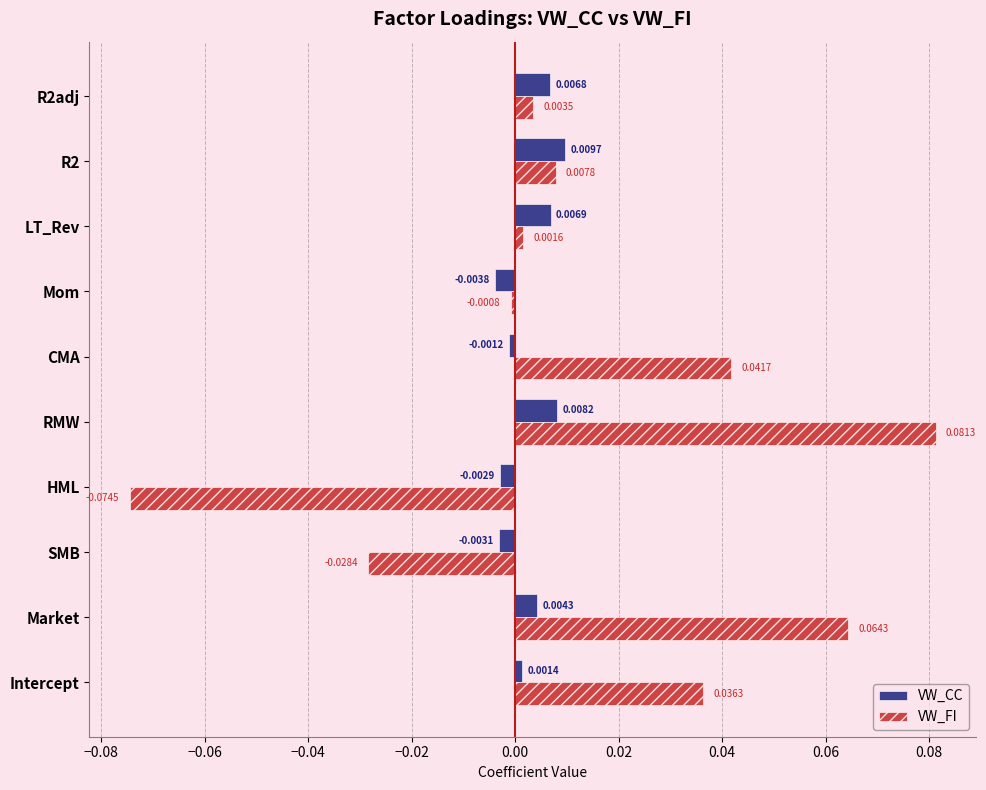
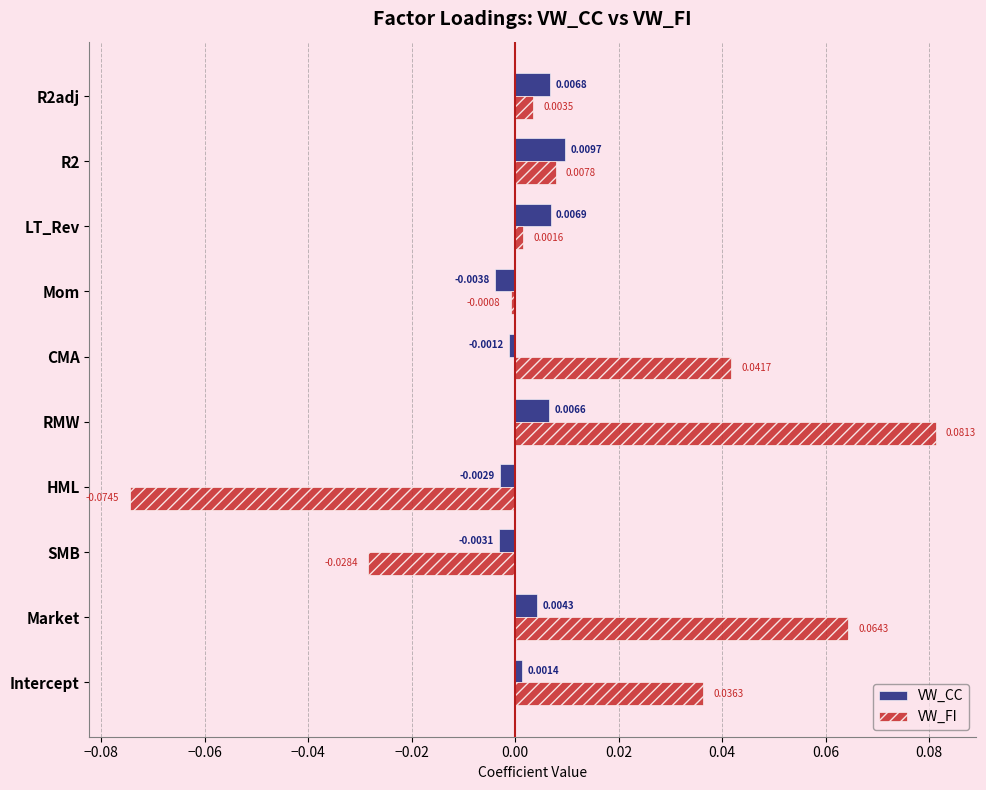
  {
    "VW_CC": {
      "R2adj": 0.0068,
      "R2": 0.0097,
      "LT_Rev": 0.0069,
      "Mom": -0.0038,
      "CMA": -0.0012,
-     "RMW": 0.0082,
+     "RMW": 0.0066,
      "HML": -0.0029,
      "SMB": -0.0031,
      "Market": 0.0043,
      "Intercept": 0.0014
    },
    "VW_FI": {
      "R2adj": 0.0035,
      "R2": 0.0078,
      "LT_Rev": 0.0016,
      "Mom": -0.0008,
      "CMA": 0.0417,
      "RMW": 0.0813,
      "HML": -0.0745,
      "SMB": -0.0284,
      "Market": 0.0643,
      "Intercept": 0.0363
    }
  }
